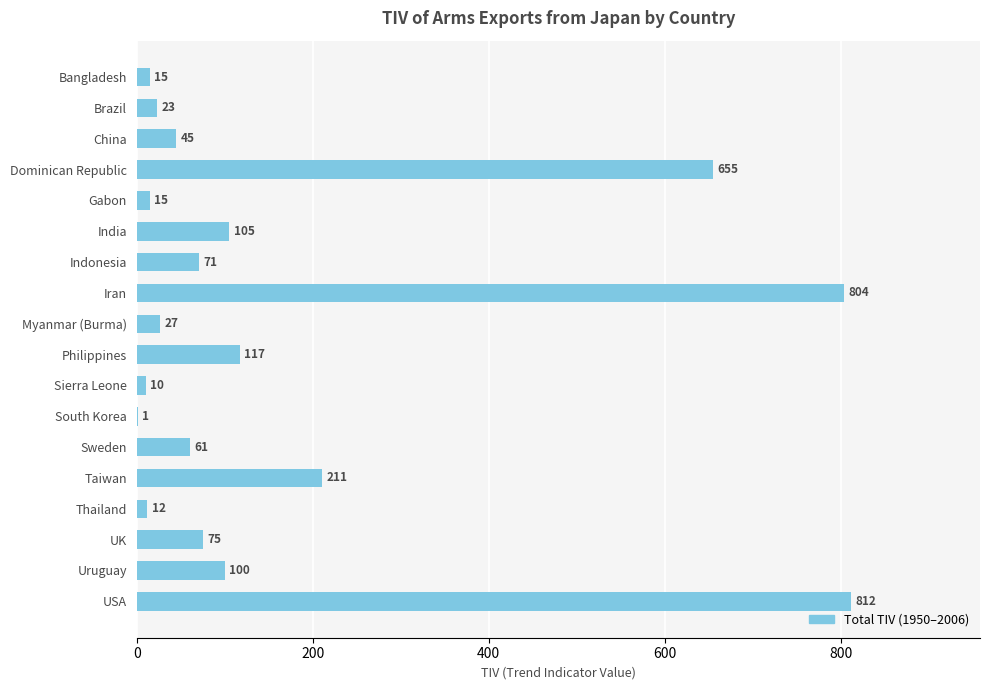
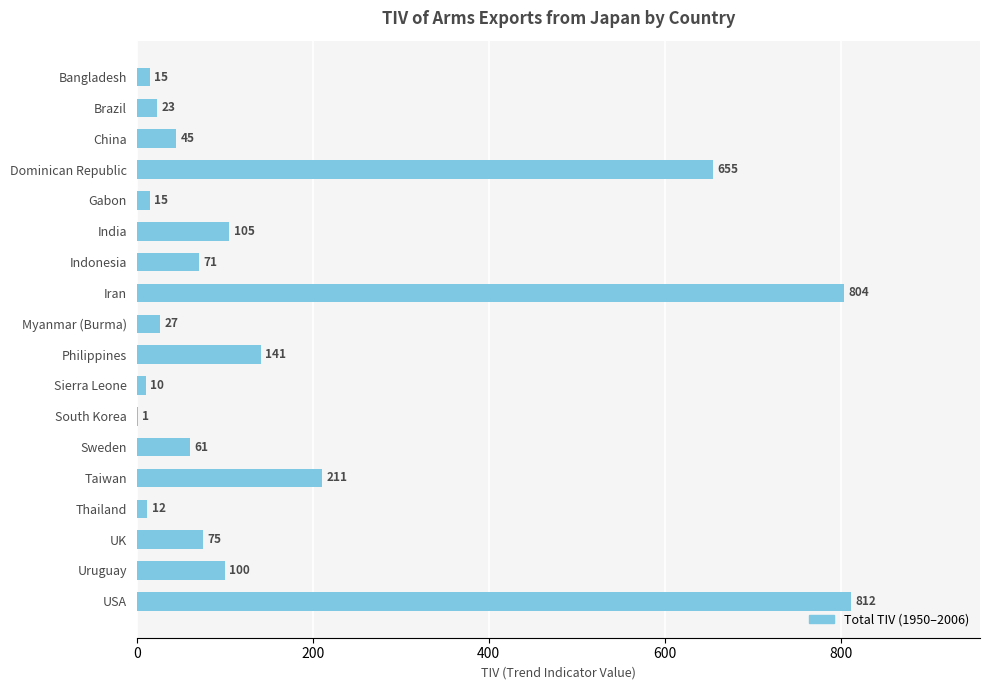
  {
    "Bangladesh": 15,
    "Brazil": 23,
    "China": 45,
    "Dominican Republic": 655,
    "Gabon": 15,
    "India": 105,
    "Indonesia": 71,
    "Iran": 804,
    "Myanmar (Burma)": 27,
-   "Philippines": 117,
+   "Philippines": 141,
    "Sierra Leone": 10,
    "South Korea": 1,
    "Sweden": 61,
    "Taiwan": 211,
    "Thailand": 12,
    "UK": 75,
    "Uruguay": 100,
    "USA": 812
  }
